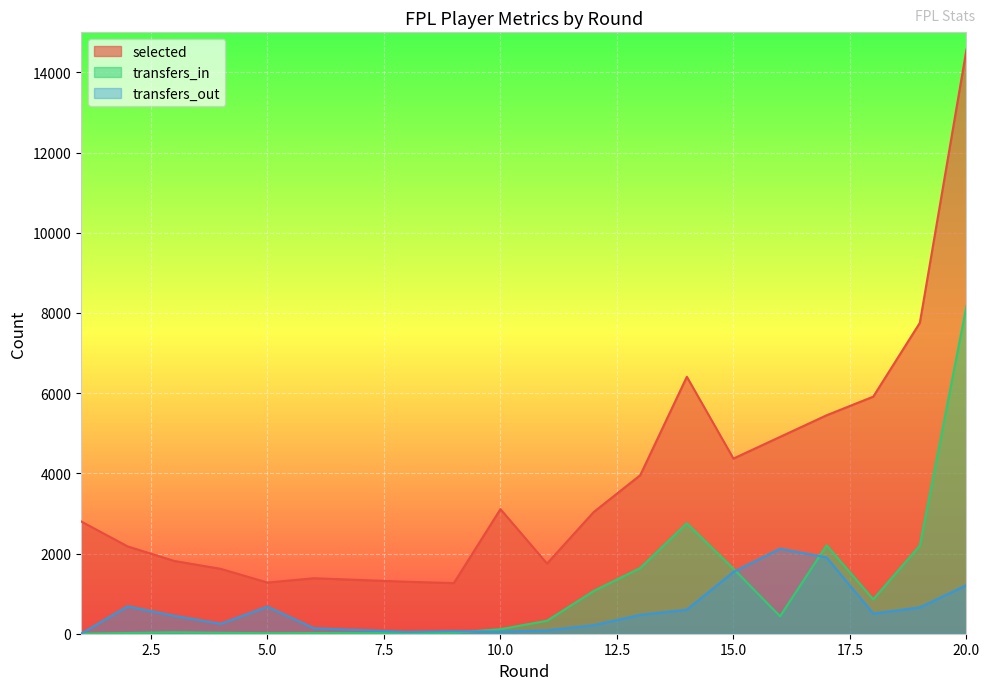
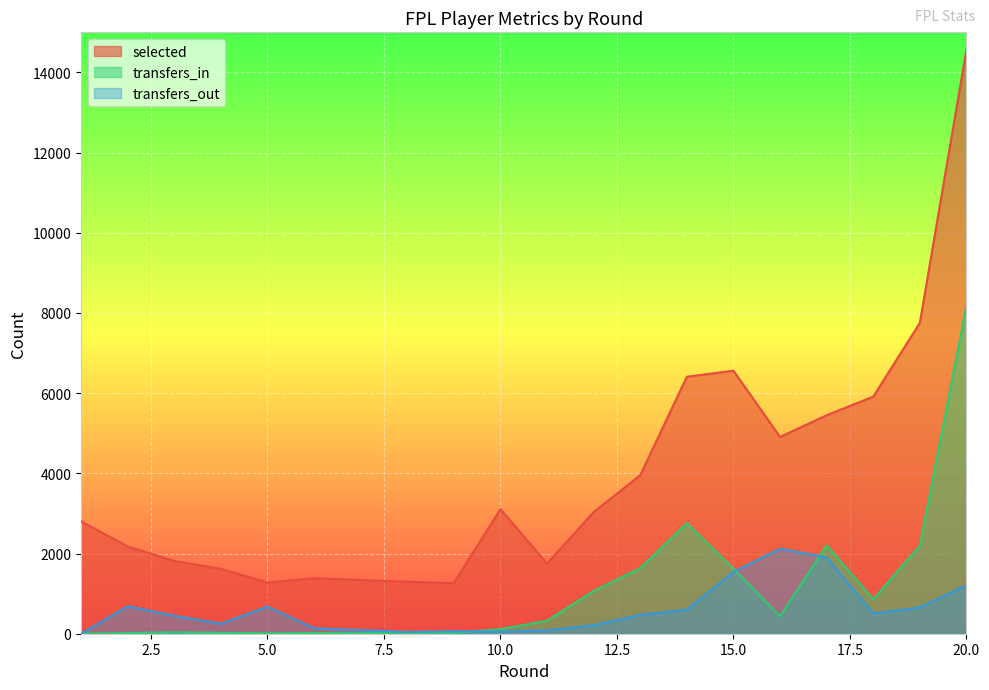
  {
    "selected": {
      "5.0": 1300,
      "10.0": 3100,
-     "15.0": 4400,
+     "15.0": 6600,
      "20.0": 14600
    },
    "transfers_in": {
      "5.0": 0,
      "15.0": 1600,
      "20.0": 8200
    },
    "transfers_out": {
      "5.0": 700,
      "15.0": 1500,
      "20.0": 1200
    }
  }
